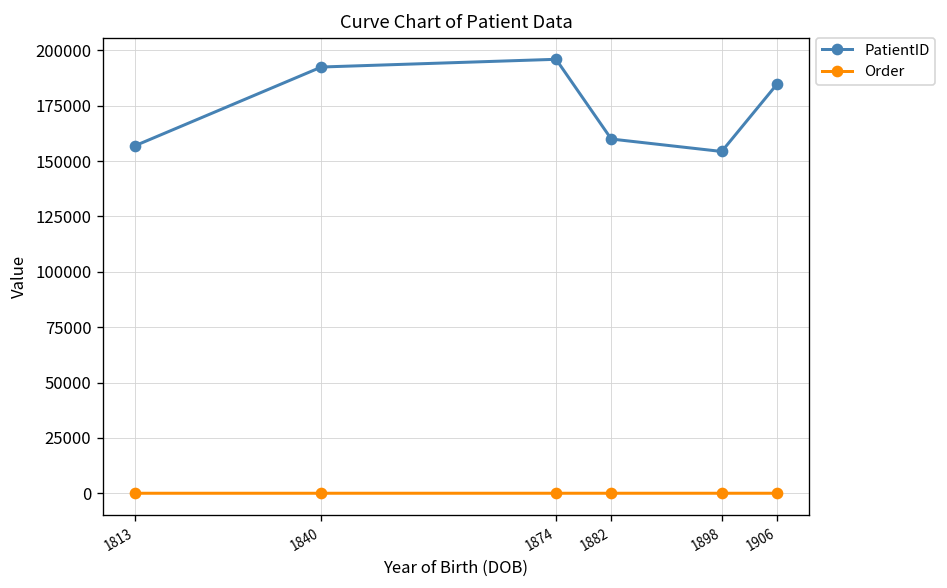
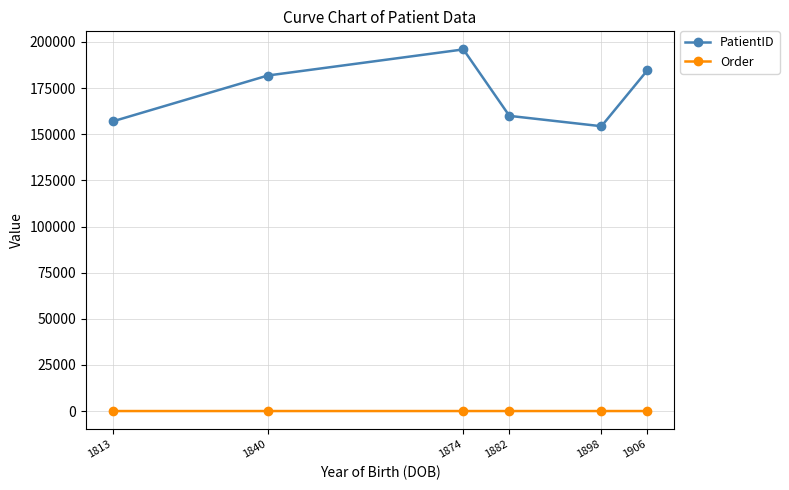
  {
    "PatientID": {
      "1813": 157000,
-     "1840": 192000,
+     "1840": 182000,
      "1874": 196000,
      "1882": 160000,
      "1898": 154000,
      "1906": 185000
    },
    "Order": {
      "1813": 0,
      "1840": 0,
      "1874": 0,
      "1882": 0,
      "1898": 0,
      "1906": 0
    }
  }
